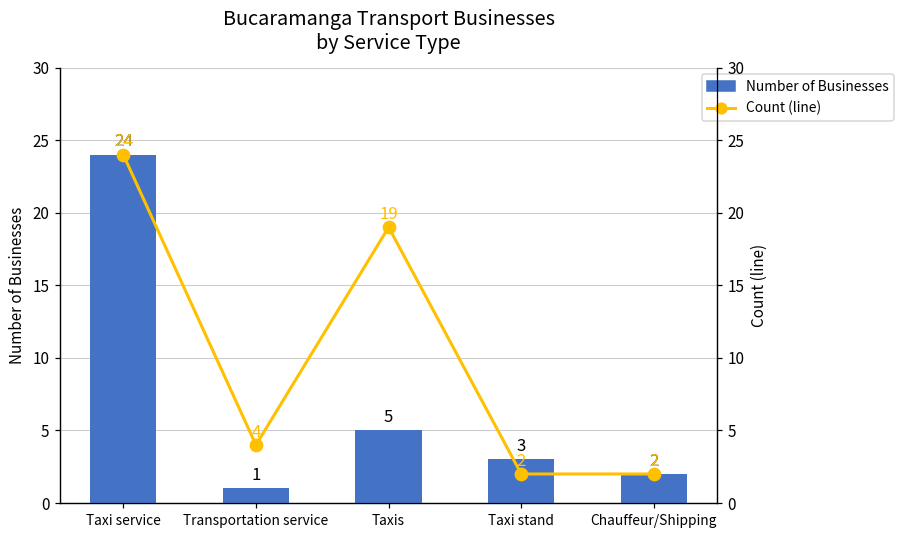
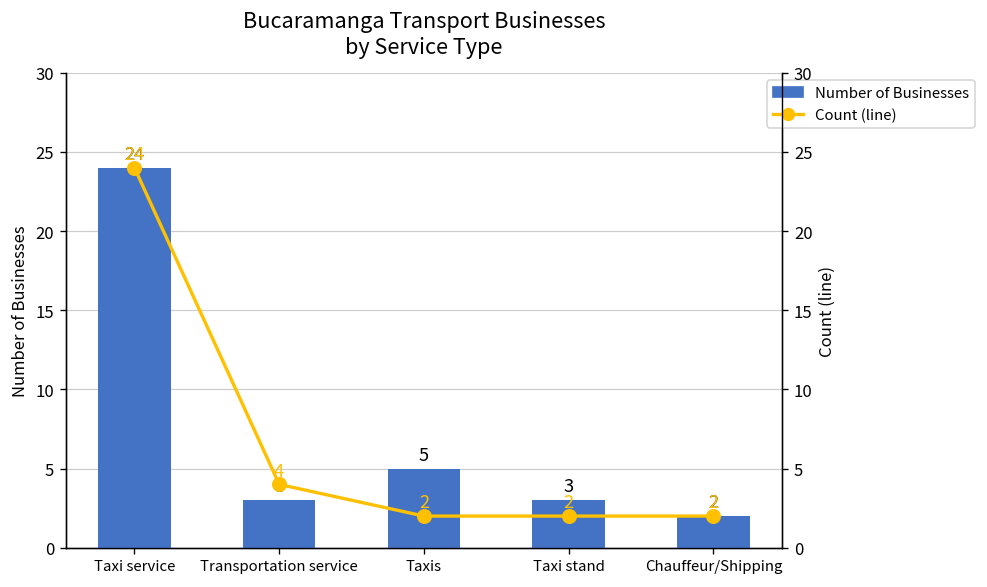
  {
    "Number of Businesses": {
-     "Transportation service": 1,
+     "Transportation service": 3,
      "Taxis": 5
    },
    "Count (line)": {
      "Transportation service": 4,
-     "Taxis": 19
+     "Taxis": 2
    }
  }
